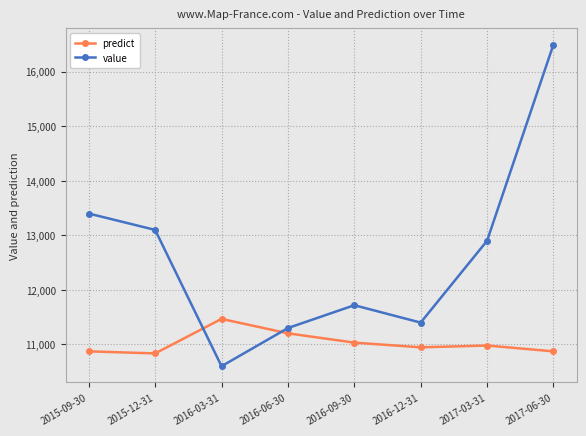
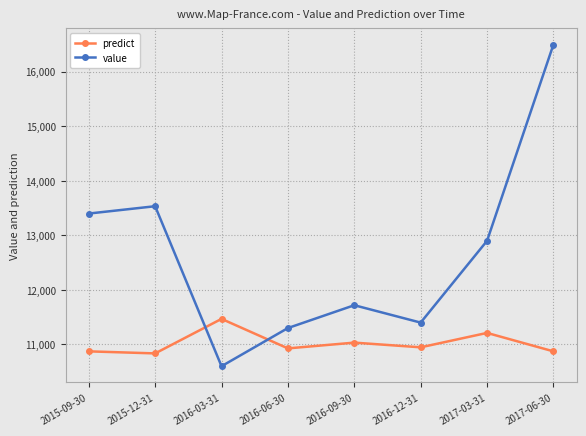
  {
    "predict": {
      "2015-09-30": "10,900",
      "2015-12-31": "10,800",
      "2016-03-31": "11,500",
-     "2016-06-30": "11,200",
+     "2016-06-30": "10,900",
      "2016-09-30": "11,000",
      "2016-12-31": "10,900",
-     "2017-03-31": "11,000",
+     "2017-03-31": "11,200",
      "2017-06-30": "10,900"
    },
    "value": {
      "2015-09-30": "13,400",
-     "2015-12-31": "13,100",
+     "2015-12-31": "13,500",
      "2016-03-31": "10,600",
      "2016-06-30": "11,300",
      "2016-09-30": "11,700",
      "2016-12-31": "11,400",
      "2017-03-31": "12,900",
      "2017-06-30": "16,500"
    }
  }
